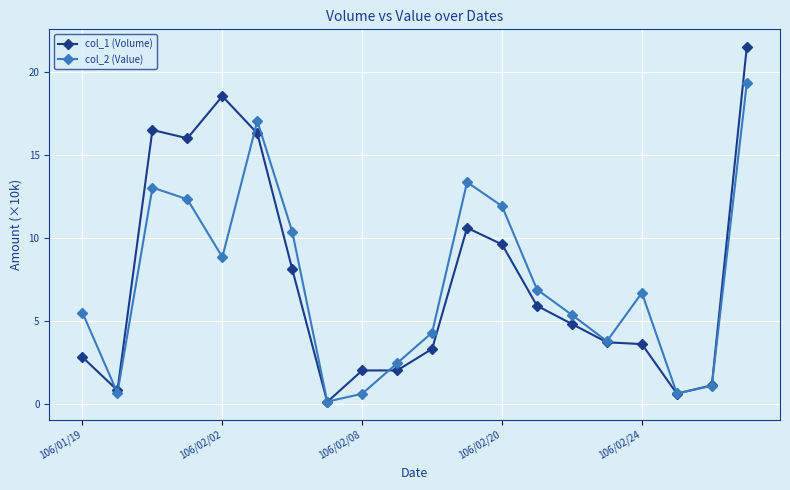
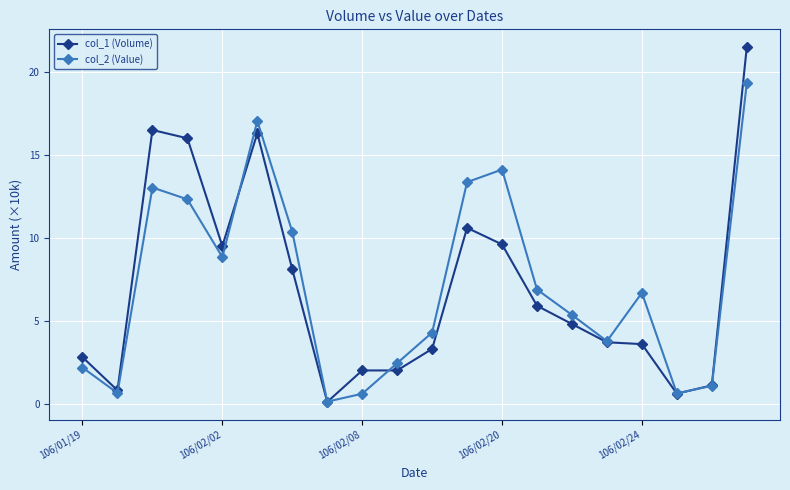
  {
    "col_1 (Volume)": {
      "106/01/19": 2.8,
-     "106/02/02": 18.5,
+     "106/02/02": 9.5,
      "106/02/08": 2.0,
      "106/02/20": 9.6,
      "106/02/24": 3.6
    },
    "col_2 (Value)": {
-     "106/01/19": 5.5,
+     "106/01/19": 2.2,
      "106/02/02": 8.8,
      "106/02/08": 0.6,
-     "106/02/20": 11.9,
+     "106/02/20": 14.1,
      "106/02/24": 6.7
    }
  }
